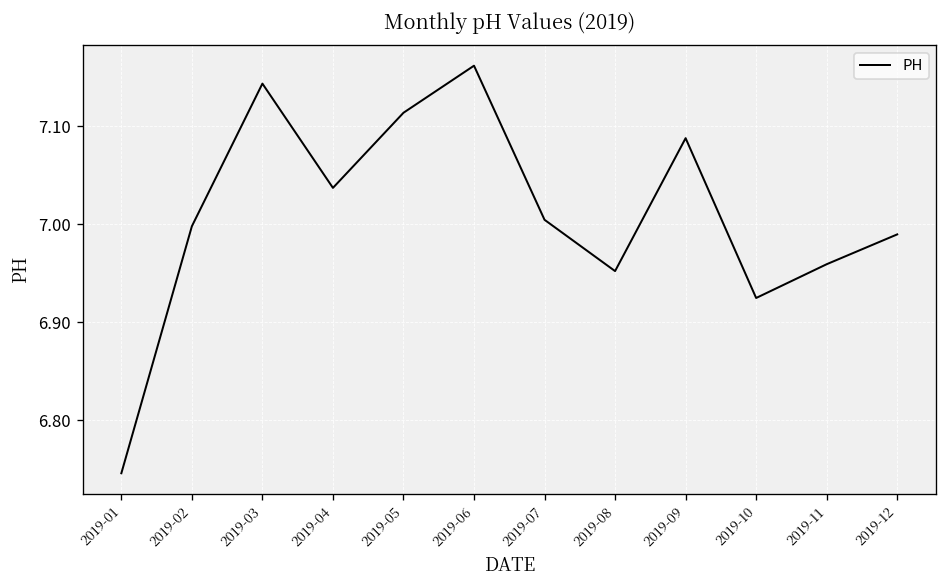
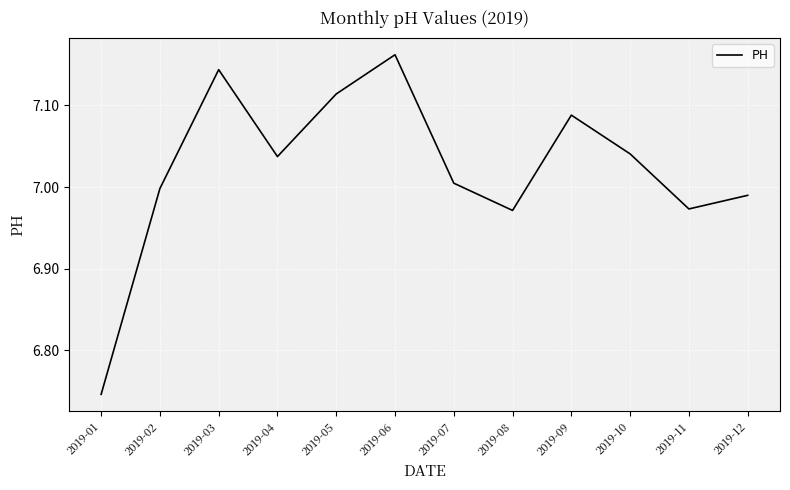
  {
    "2019-01": 6.75,
    "2019-02": 7.00,
    "2019-03": 7.14,
    "2019-04": 7.04,
    "2019-05": 7.11,
    "2019-06": 7.16,
    "2019-07": 7.00,
-   "2019-08": 6.95,
+   "2019-08": 6.97,
    "2019-09": 7.09,
-   "2019-10": 6.92,
-   "2019-11": 6.96,
+   "2019-10": 7.04,
+   "2019-11": 6.97,
    "2019-12": 6.99
  }
